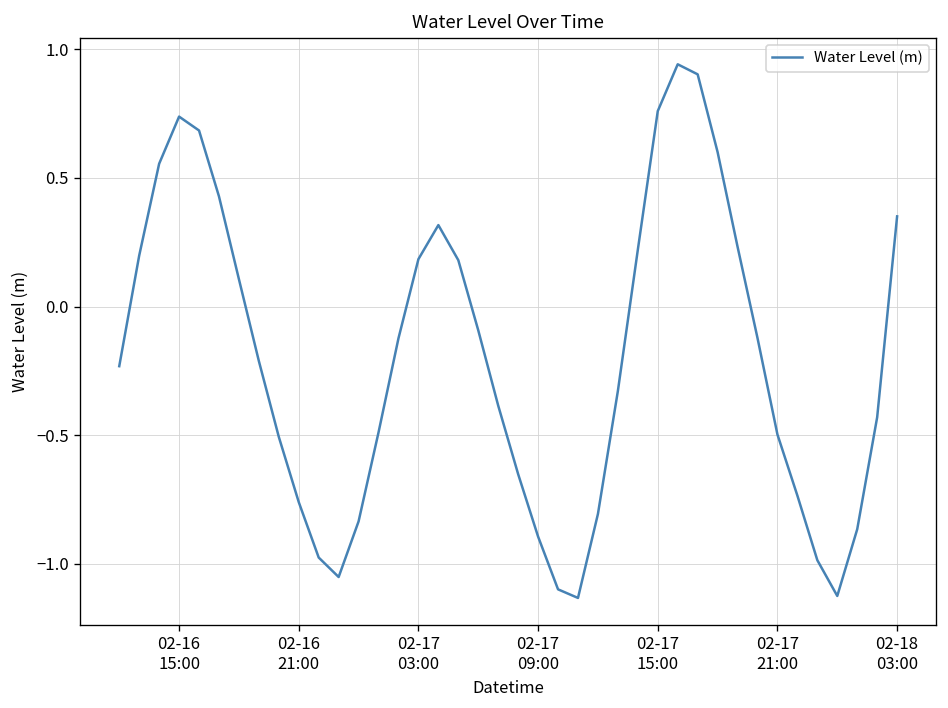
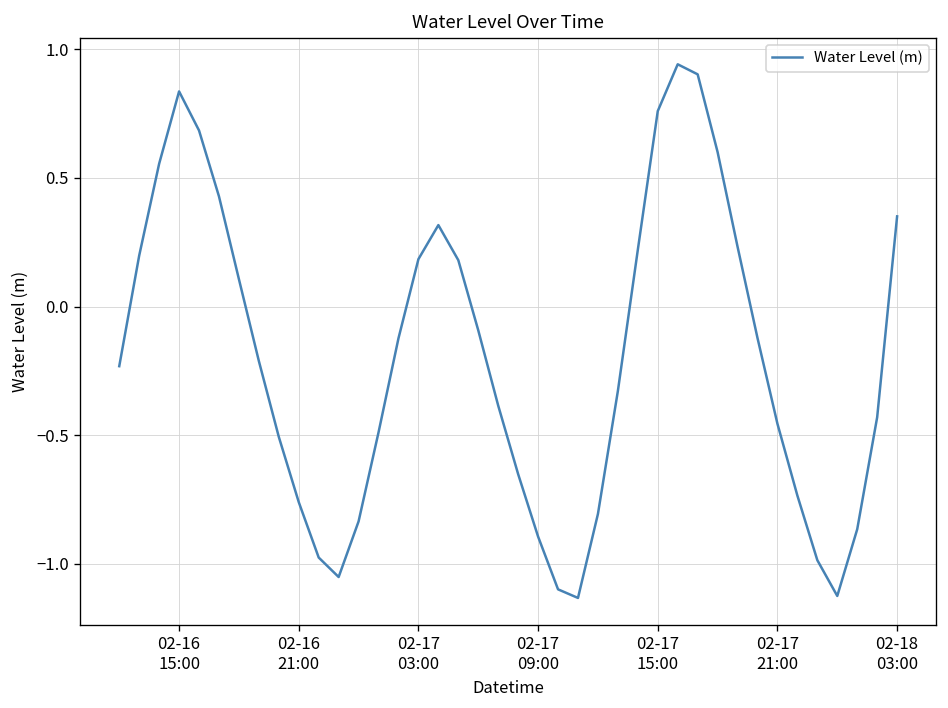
  {
-   "02-16 15:00": 0.74,
+   "02-16 15:00": 0.84,
    "02-16 21:00": -0.76,
    "02-17 03:00": 0.18,
    "02-17 09:00": -0.89,
    "02-17 15:00": 0.76,
-   "02-17 21:00": -0.50,
+   "02-17 21:00": -0.46,
    "02-18 03:00": 0.35
  }
